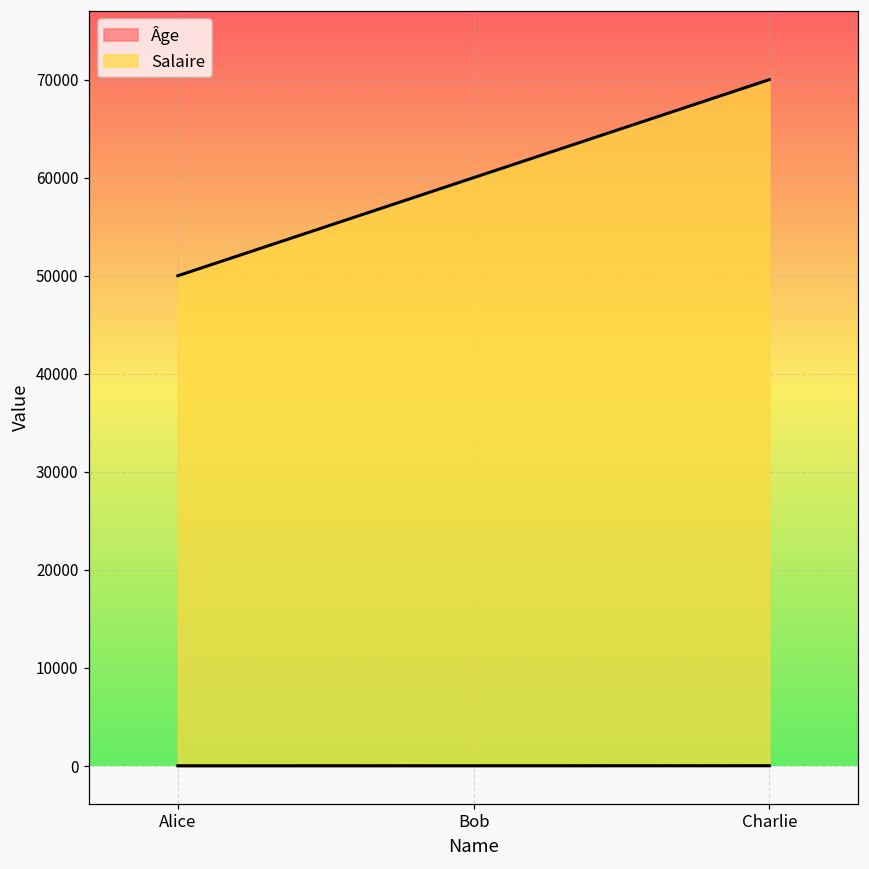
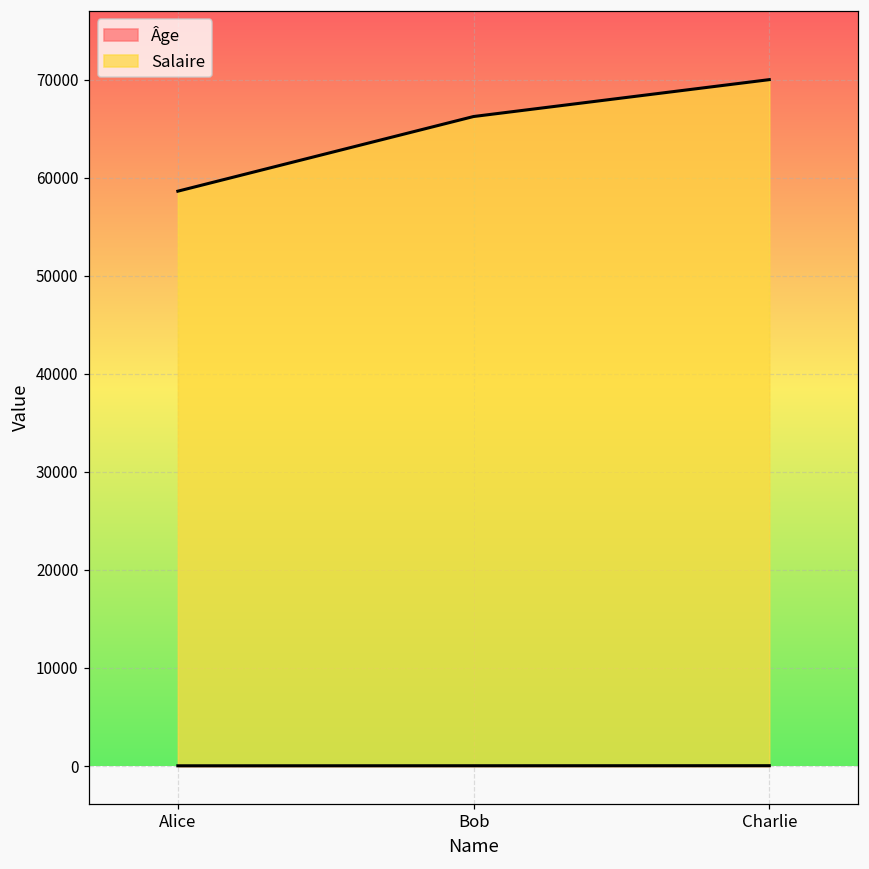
  {
    "Âge": {
      "Alice": 0,
      "Bob": 0,
      "Charlie": 0
    },
    "Salaire": {
-     "Alice": 50000,
-     "Bob": 60000,
+     "Alice": 59000,
+     "Bob": 66000,
      "Charlie": 70000
    }
  }
